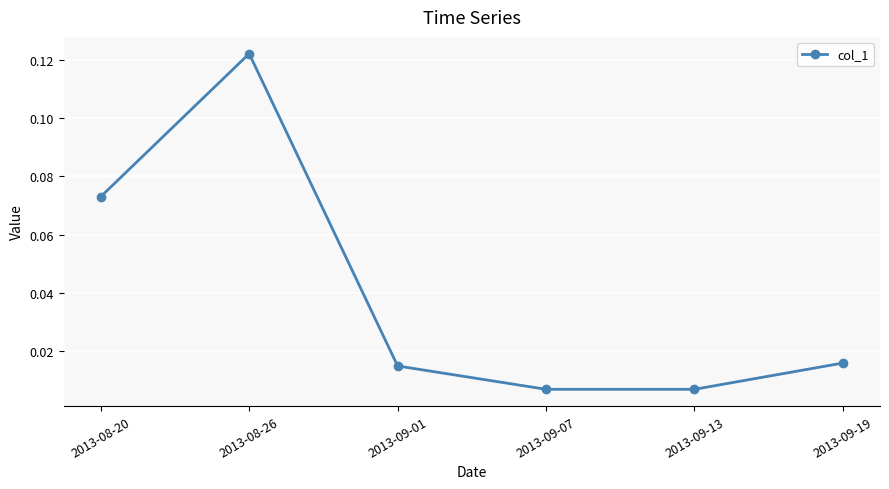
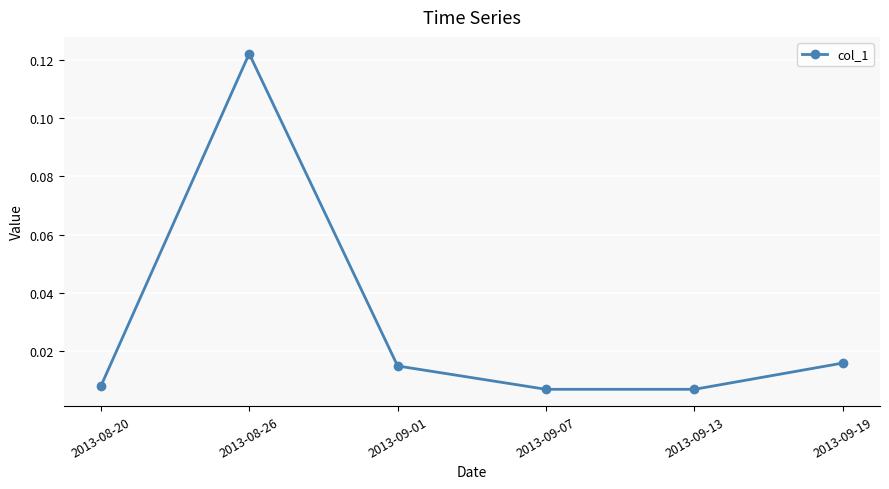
  {
-   "2013-08-20": 0.073,
+   "2013-08-20": 0.008,
    "2013-08-26": 0.122,
    "2013-09-01": 0.015,
    "2013-09-07": 0.007,
    "2013-09-13": 0.007,
    "2013-09-19": 0.016
  }
